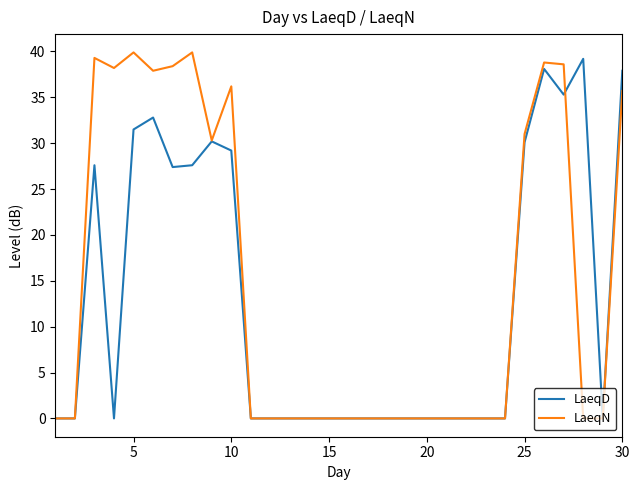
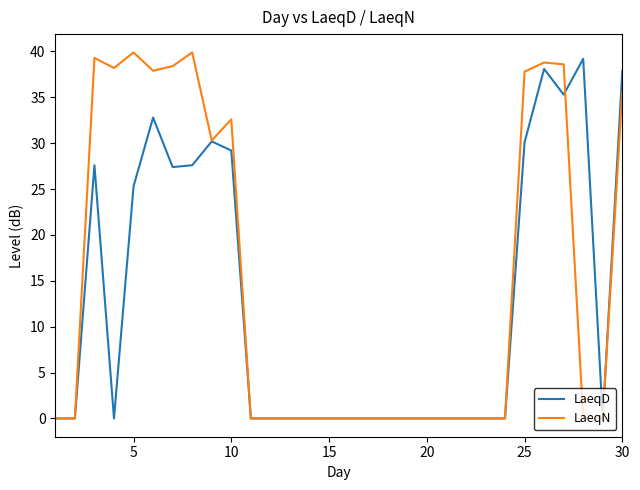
  {
    "LaeqD": {
-     "5": 32,
+     "5": 25,
      "10": 29,
      "25": 30,
      "30": 38
    },
    "LaeqN": {
      "5": 40,
-     "10": 36,
-     "25": 31,
+     "10": 33,
+     "25": 38,
      "30": 36
    }
  }
